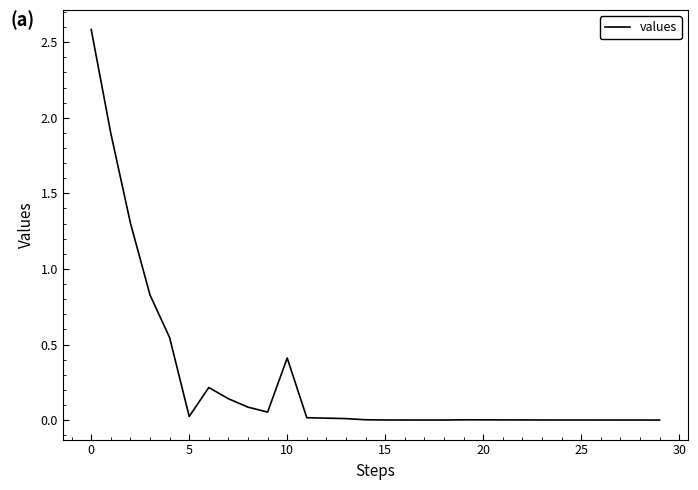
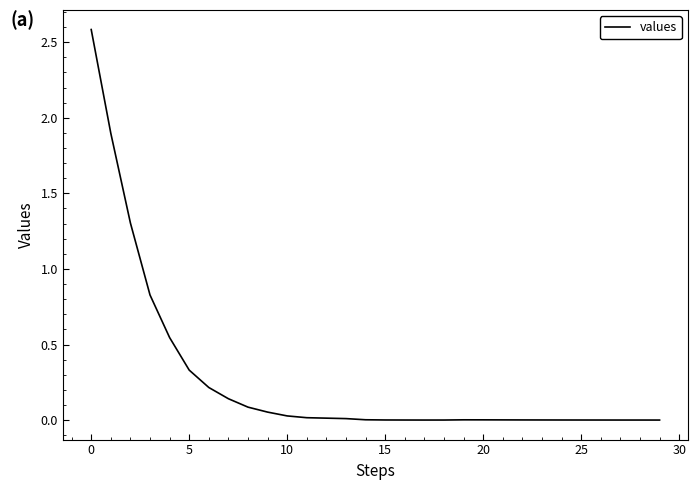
  {
    "0": 2.58,
-   "5": 0.02,
-   "10": 0.41,
+   "5": 0.33,
+   "10": 0.03,
    "15": 0.00,
    "20": 0.00,
    "25": 0.00
  }
